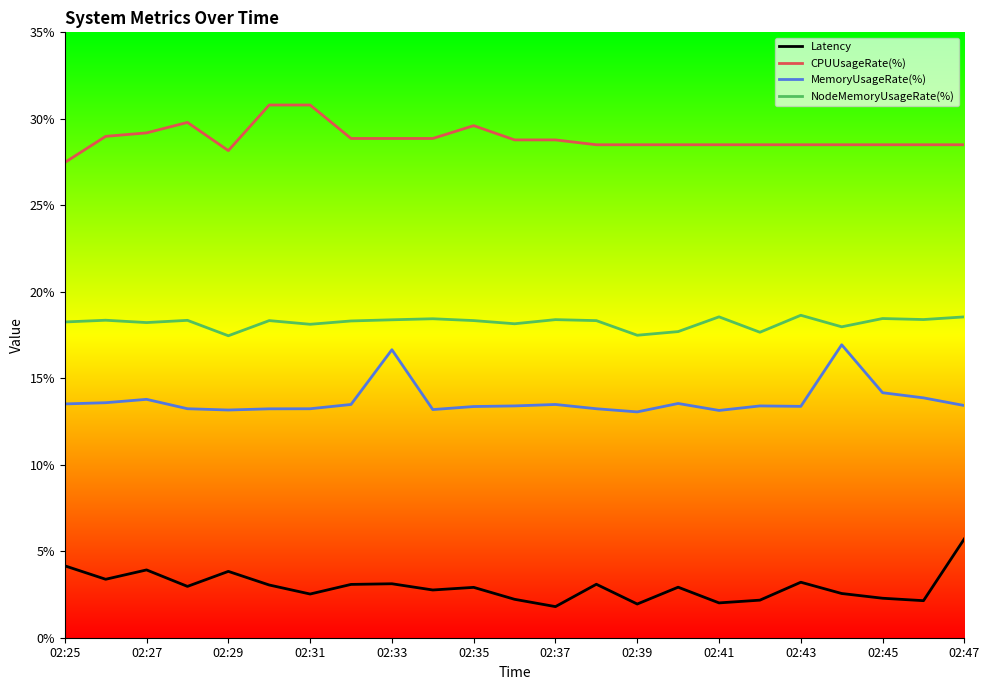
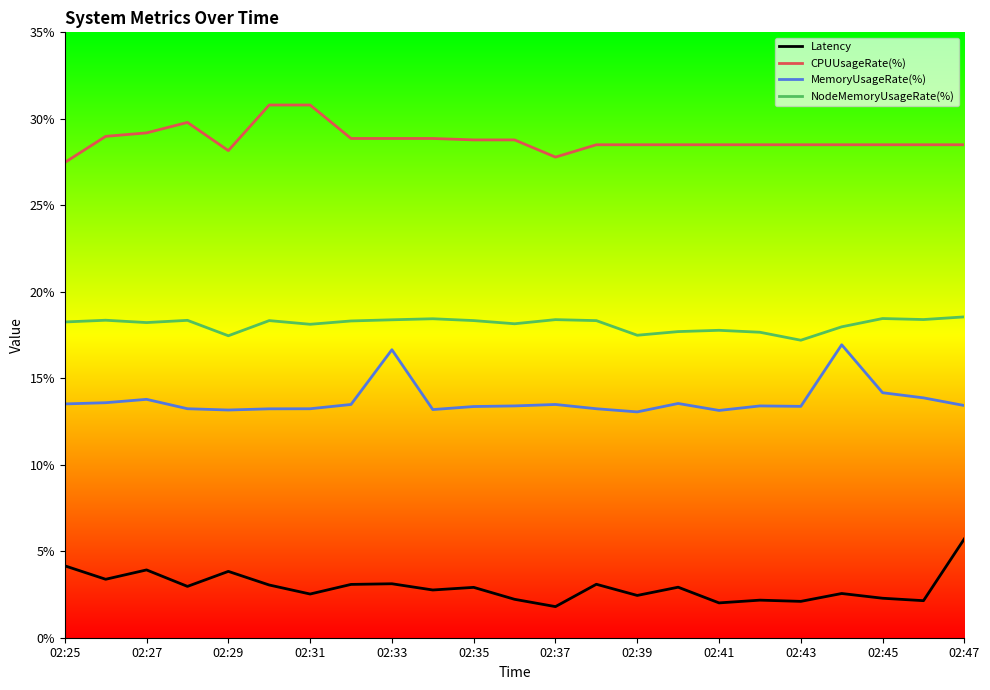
  {
    "Latency": {
      "02:25": "4.2%",
      "02:27": "3.9%",
      "02:29": "3.8%",
      "02:31": "2.5%",
      "02:33": "3.1%",
      "02:35": "2.9%",
      "02:37": "1.8%",
-     "02:39": "1.9%",
+     "02:39": "2.4%",
      "02:41": "2.0%",
-     "02:43": "3.2%",
+     "02:43": "2.1%",
      "02:45": "2.3%",
      "02:47": "5.7%"
    },
    "CPUUsageRate(%)": {
      "02:25": "27.5%",
      "02:27": "29.2%",
      "02:29": "28.2%",
      "02:31": "30.8%",
      "02:33": "28.9%",
-     "02:35": "29.6%",
-     "02:37": "28.8%",
+     "02:35": "28.8%",
+     "02:37": "27.8%",
      "02:39": "28.5%",
      "02:41": "28.5%",
      "02:43": "28.5%",
      "02:45": "28.5%",
      "02:47": "28.5%"
    },
    "MemoryUsageRate(%)": {
      "02:25": "13.5%",
      "02:27": "13.8%",
      "02:29": "13.2%",
      "02:31": "13.2%",
      "02:33": "16.7%",
      "02:35": "13.4%",
      "02:37": "13.5%",
      "02:39": "13.1%",
      "02:41": "13.1%",
      "02:43": "13.4%",
      "02:45": "14.2%",
      "02:47": "13.4%"
    },
    "NodeMemoryUsageRate(%)": {
      "02:25": "18.3%",
      "02:27": "18.2%",
      "02:29": "17.5%",
      "02:31": "18.1%",
      "02:33": "18.4%",
      "02:35": "18.3%",
      "02:37": "18.4%",
      "02:39": "17.5%",
-     "02:41": "18.6%",
-     "02:43": "18.6%",
+     "02:41": "17.8%",
+     "02:43": "17.2%",
      "02:45": "18.5%",
      "02:47": "18.5%"
    }
  }
